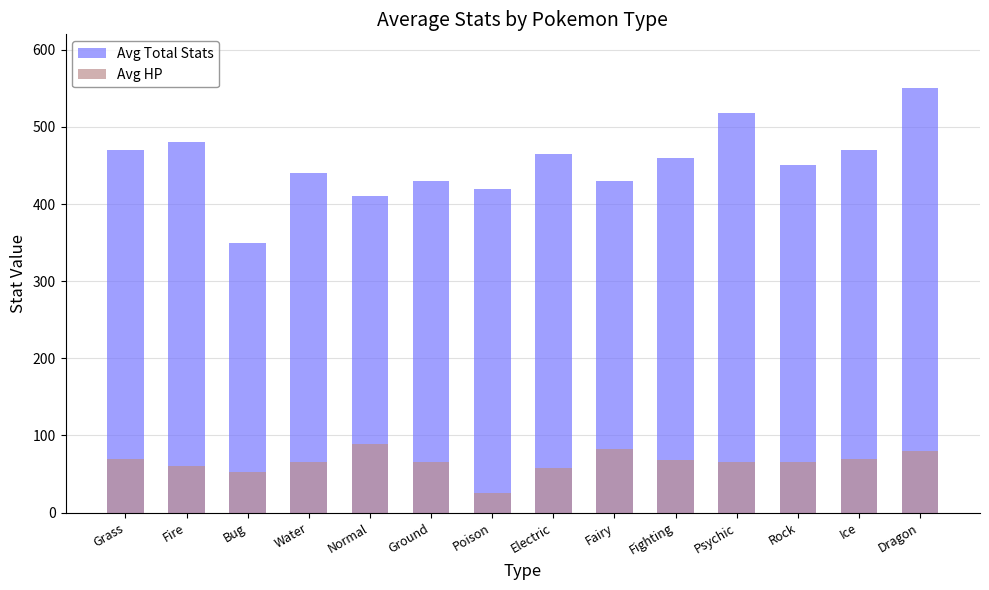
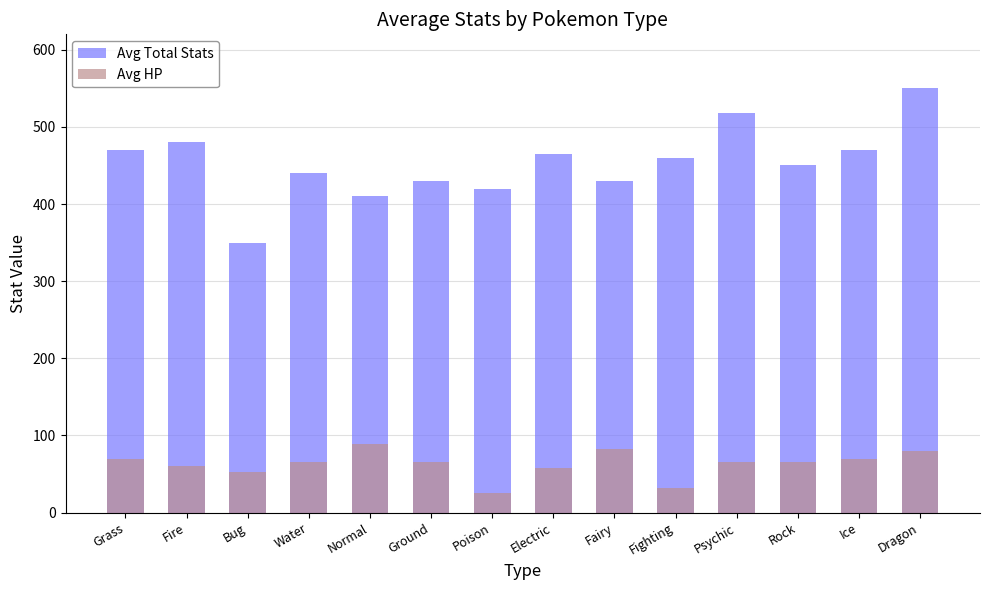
  {
    "Avg Total Stats": {
      "Grass": 470,
      "Fire": 480,
      "Bug": 350,
      "Water": 440,
      "Normal": 410,
      "Ground": 430,
      "Poison": 420,
      "Electric": 470,
      "Fairy": 430,
      "Fighting": 460,
      "Psychic": 520,
      "Rock": 450,
      "Ice": 470,
      "Dragon": 550
    },
    "Avg HP": {
-     "Fighting": 70
+     "Fighting": 30
    }
  }
